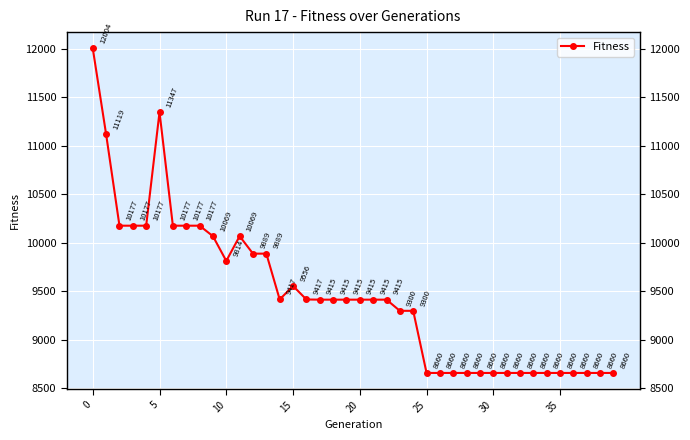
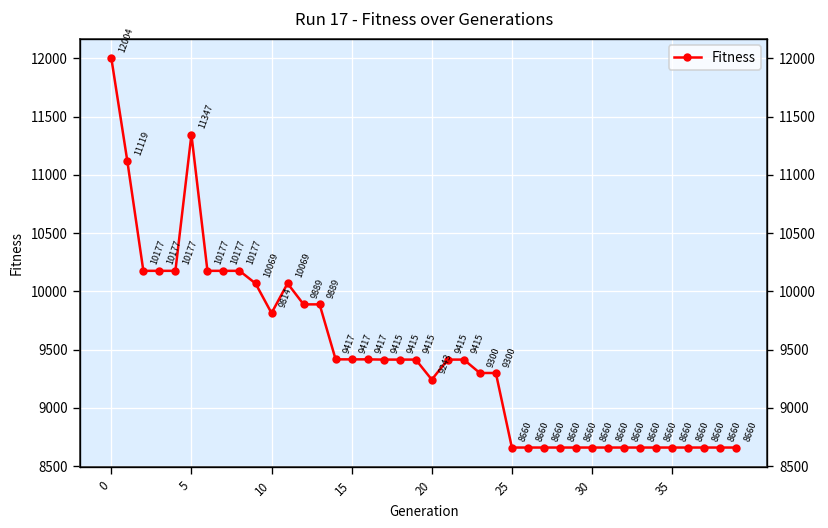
  {
    "0": 12004,
    "5": 11347,
    "10": 9814,
-   "15": 9556,
-   "20": 9415,
+   "15": 9417,
+   "20": 9243,
    "30": 8660,
    "35": 8660
  }
